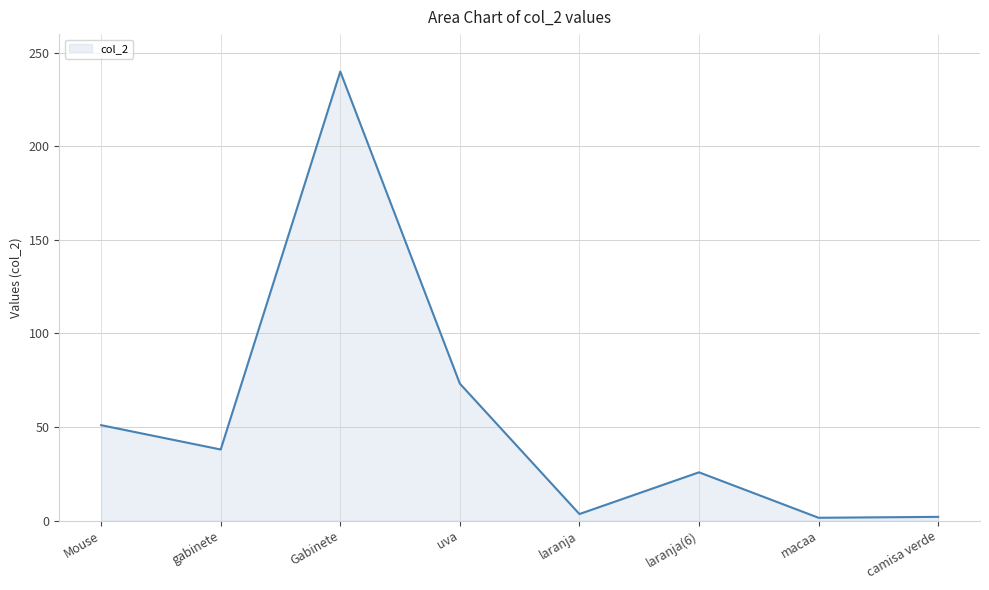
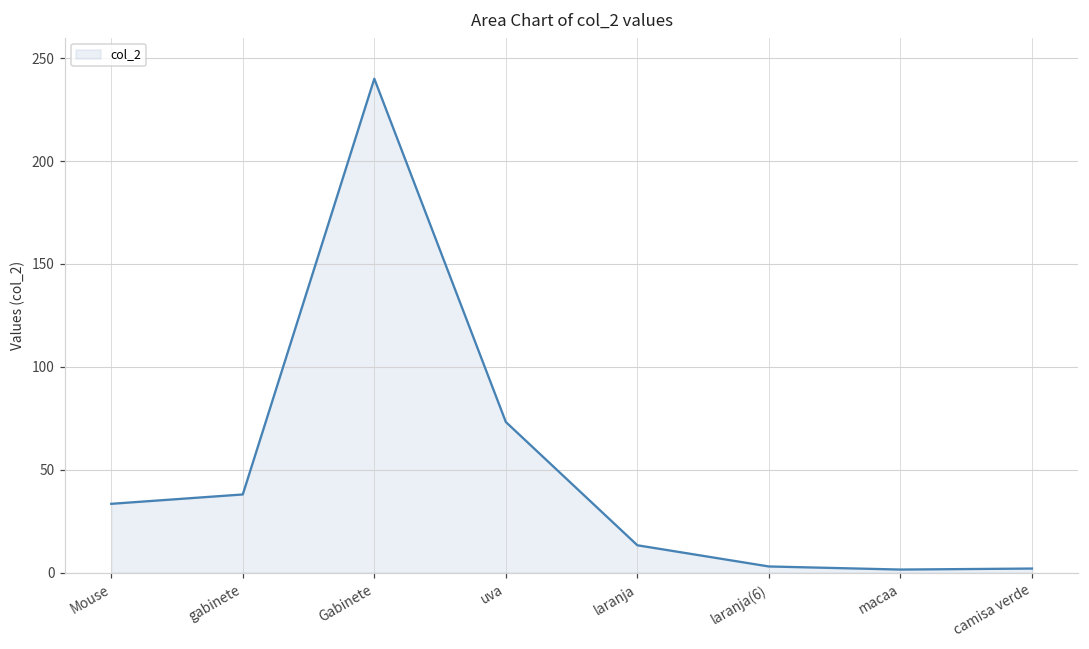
  {
-   "Mouse": 51,
+   "Mouse": 33,
    "gabinete": 38,
    "Gabinete": 240,
    "uva": 73,
-   "laranja": 4,
-   "laranja(6)": 26,
+   "laranja": 13,
+   "laranja(6)": 3,
    "macaa": 2,
    "camisa verde": 2
  }
